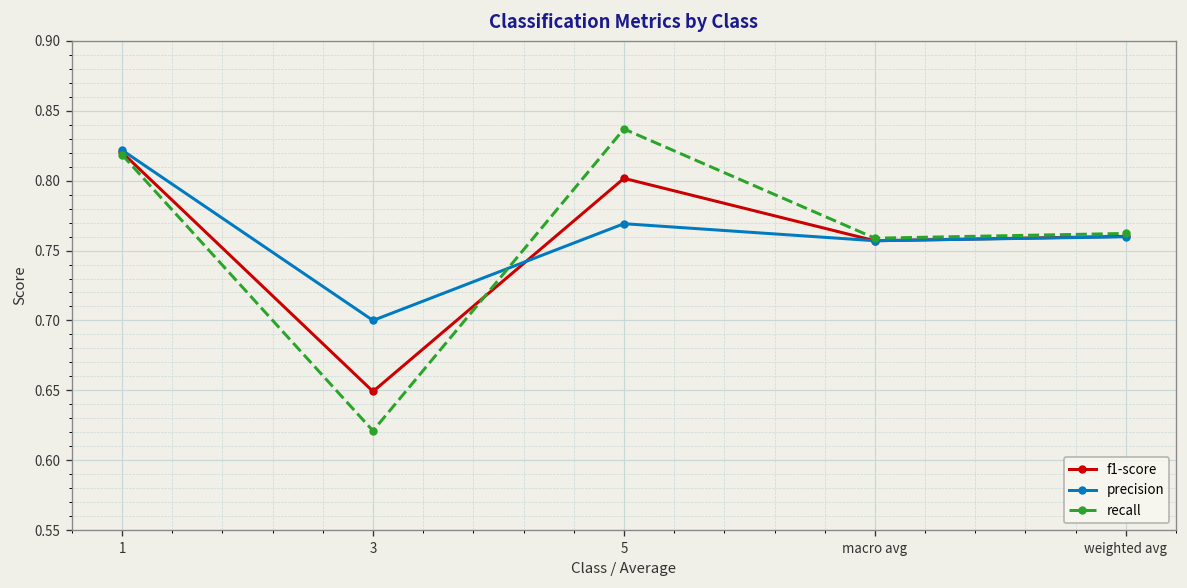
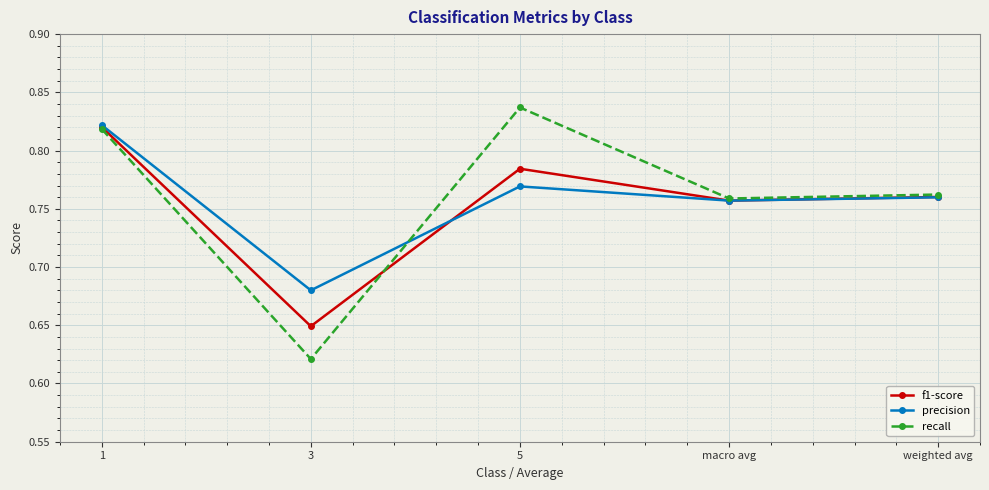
  {
    "f1-score": {
      "3": 0.649,
-     "5": 0.802
+     "5": 0.784
    },
    "precision": {
-     "3": 0.70,
+     "3": 0.68,
      "5": 0.77
    },
    "recall": {
      "3": 0.621,
      "5": 0.837
    }
  }
